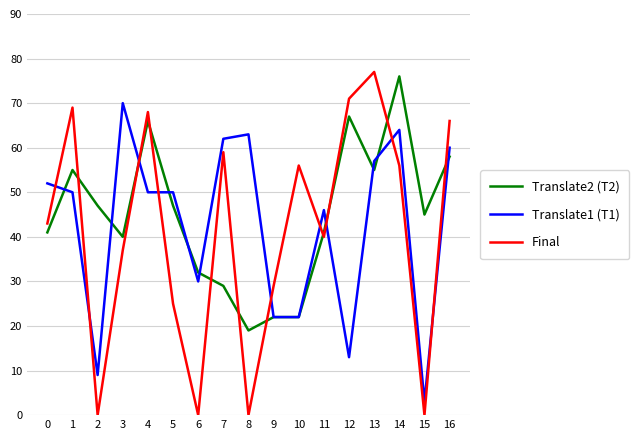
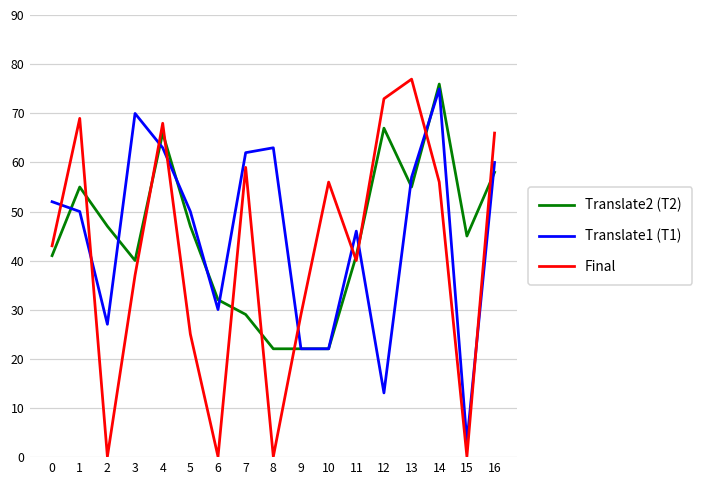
  {
    "Translate2 (T2)": {
      "0": 41,
      "1": 55,
      "2": 47,
      "3": 40,
      "4": 66,
      "5": 47,
      "6": 32,
      "7": 29,
-     "8": 19,
+     "8": 22,
      "11": 41,
      "12": 67,
      "13": 55,
      "14": 76,
      "15": 45,
      "16": 58
    },
    "Translate1 (T1)": {
      "0": 52,
      "1": 50,
-     "2": 9,
+     "2": 27,
      "3": 70,
-     "4": 50,
+     "4": 63,
      "5": 50,
      "6": 30,
      "7": 62,
      "8": 63,
      "11": 46,
      "12": 13,
      "13": 57,
-     "14": 64,
+     "14": 75,
      "15": 3,
      "16": 60
    },
    "Final": {
      "0": 43,
      "1": 69,
      "2": 0,
      "3": 37,
      "4": 68,
      "5": 25,
      "6": 0,
      "7": 59,
      "8": 0,
      "9": 29,
      "10": 56,
      "11": 40,
-     "12": 71,
+     "12": 73,
      "13": 77,
      "14": 56,
      "15": 0,
      "16": 66
    }
  }
